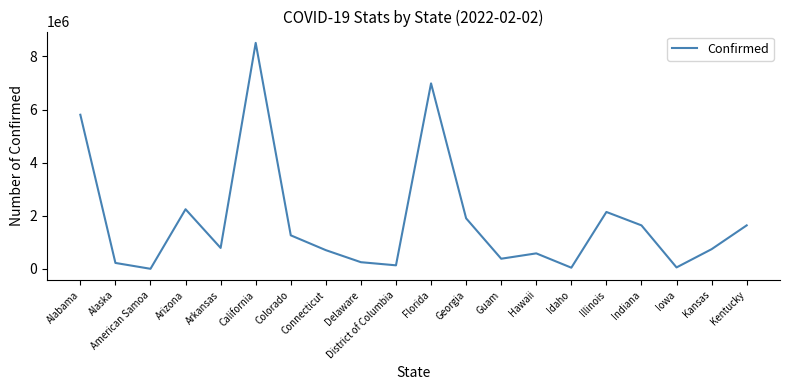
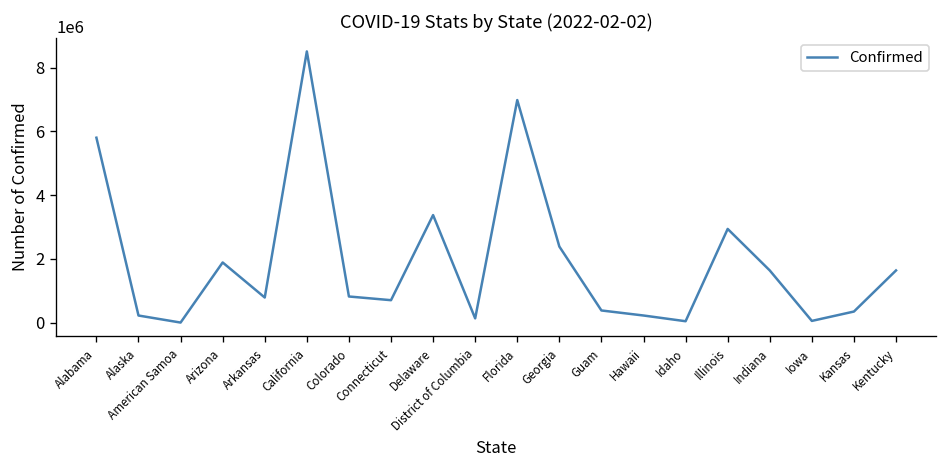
  {
    "Alabama": 5800000,
    "Alaska": 200000,
    "American Samoa": 0,
-   "Arizona": 2200000,
+   "Arizona": 1900000,
    "Arkansas": 800000,
    "California": 8500000,
-   "Colorado": 1300000,
+   "Colorado": 800000,
    "Connecticut": 700000,
-   "Delaware": 200000,
+   "Delaware": 3400000,
    "District of Columbia": 100000,
    "Florida": 7000000,
-   "Georgia": 1900000,
+   "Georgia": 2400000,
    "Guam": 400000,
-   "Hawaii": 600000,
+   "Hawaii": 200000,
    "Idaho": 0,
-   "Illinois": 2100000,
+   "Illinois": 2900000,
    "Indiana": 1600000,
    "Iowa": 100000,
-   "Kansas": 700000,
+   "Kansas": 300000,
    "Kentucky": 1600000
  }
